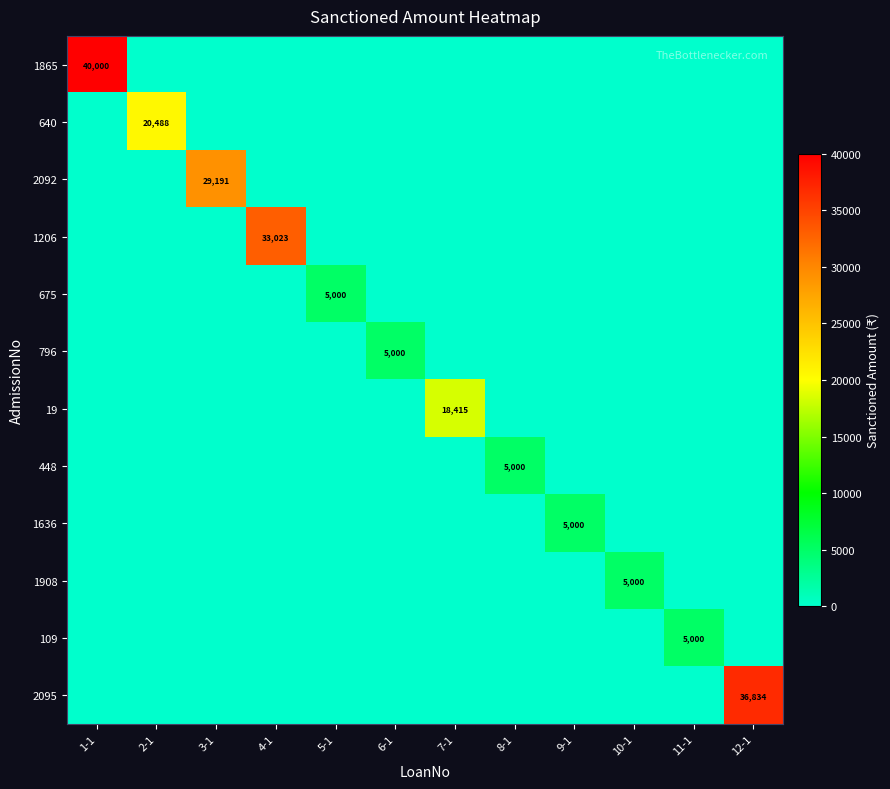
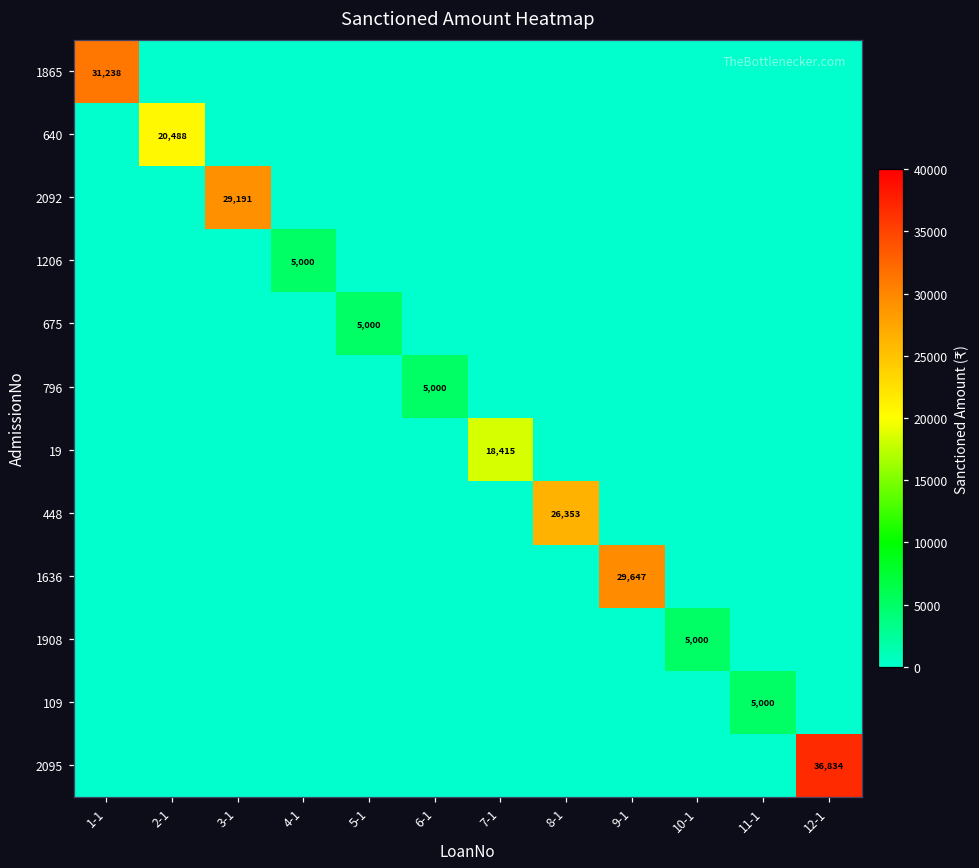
  {
    "1865": {
-     "1-1": "40,000"
+     "1-1": "31,238"
    },
    "640": {
      "2-1": "20,488"
    },
    "2092": {
      "3-1": "29,191"
    },
    "1206": {
-     "4-1": "33,023"
+     "4-1": "5,000"
    },
    "675": {
      "5-1": "5,000"
    },
    "796": {
      "6-1": "5,000"
    },
    "19": {
      "7-1": "18,415"
    },
    "448": {
-     "8-1": "5,000"
+     "8-1": "26,353"
    },
    "1636": {
-     "9-1": "5,000"
+     "9-1": "29,647"
    },
    "1908": {
      "10-1": "5,000"
    },
    "109": {
      "11-1": "5,000"
    },
    "2095": {
      "12-1": "36,834"
    }
  }
